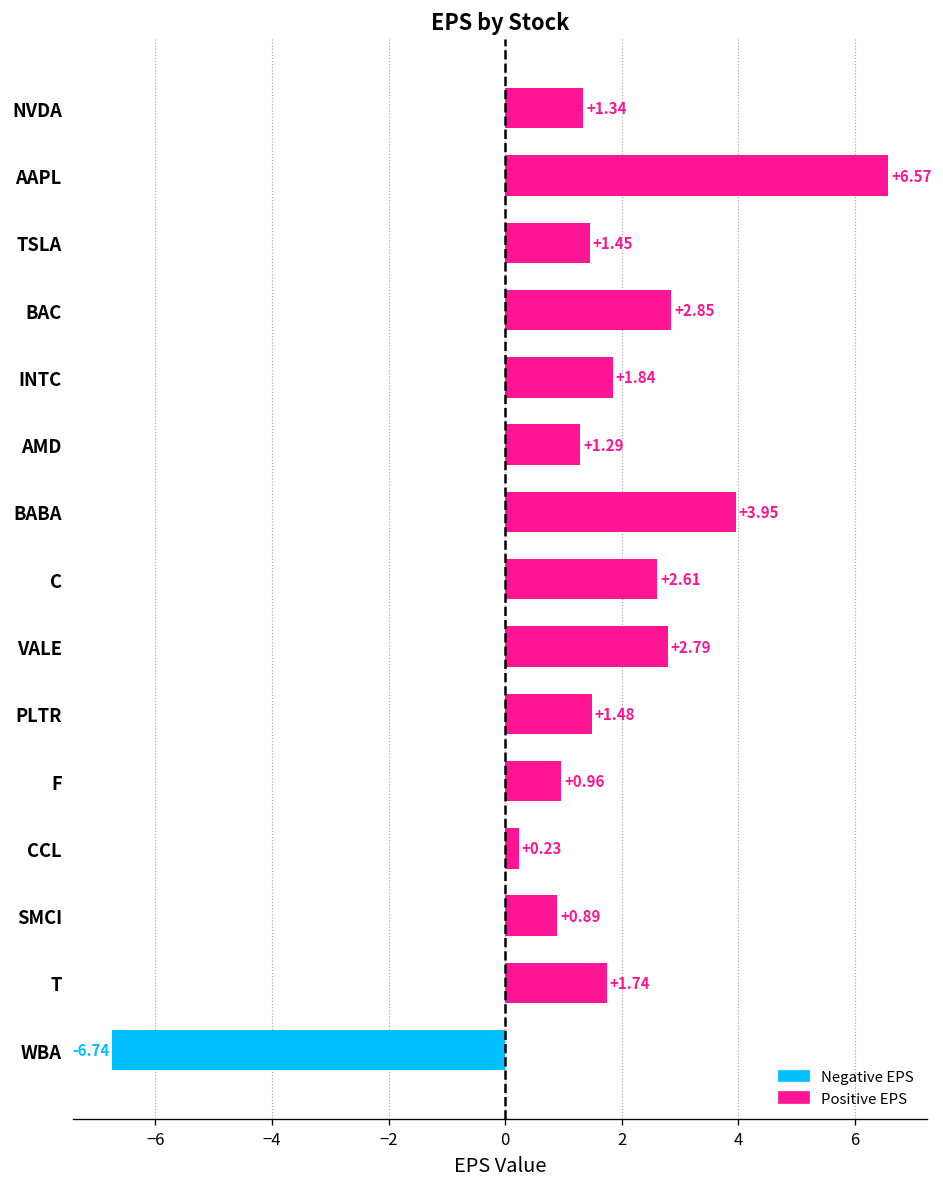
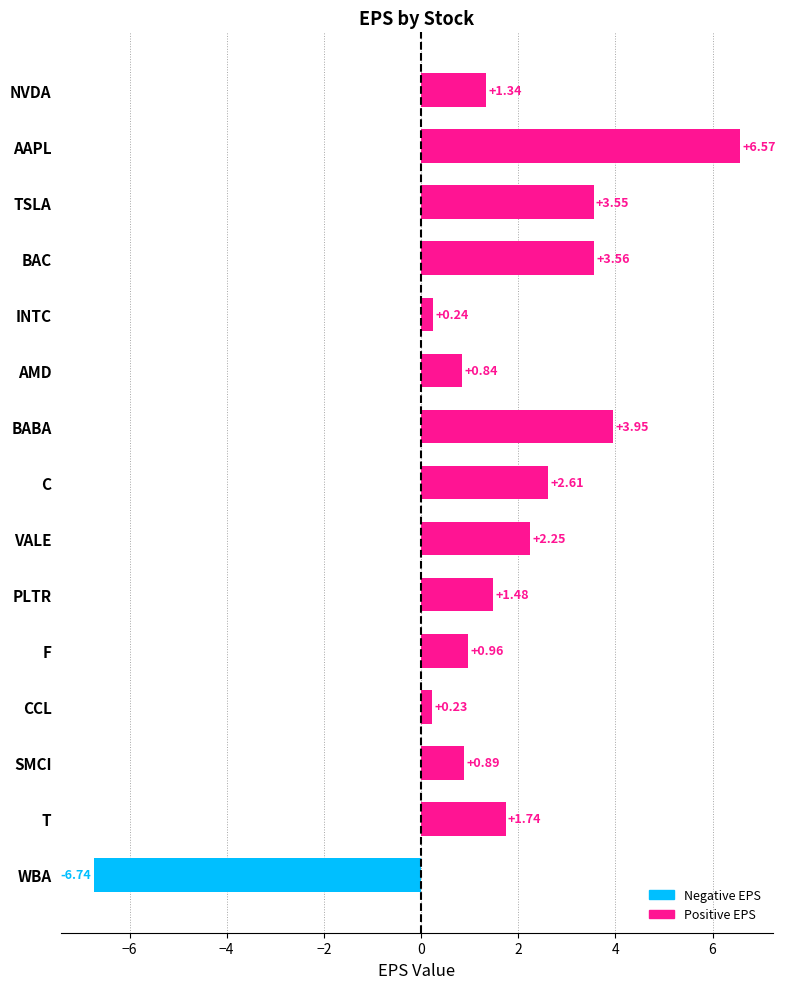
  {
    "NVDA": "+1.34",
    "AAPL": "+6.57",
-   "TSLA": "+1.45",
-   "BAC": "+2.85",
-   "INTC": "+1.84",
-   "AMD": "+1.29",
+   "TSLA": "+3.55",
+   "BAC": "+3.56",
+   "INTC": "+0.24",
+   "AMD": "+0.84",
    "BABA": "+3.95",
    "C": "+2.61",
-   "VALE": "+2.79",
+   "VALE": "+2.25",
    "PLTR": "+1.48",
    "F": "+0.96",
    "CCL": "+0.23",
    "SMCI": "+0.89",
    "T": "+1.74",
    "WBA": "-6.74"
  }
